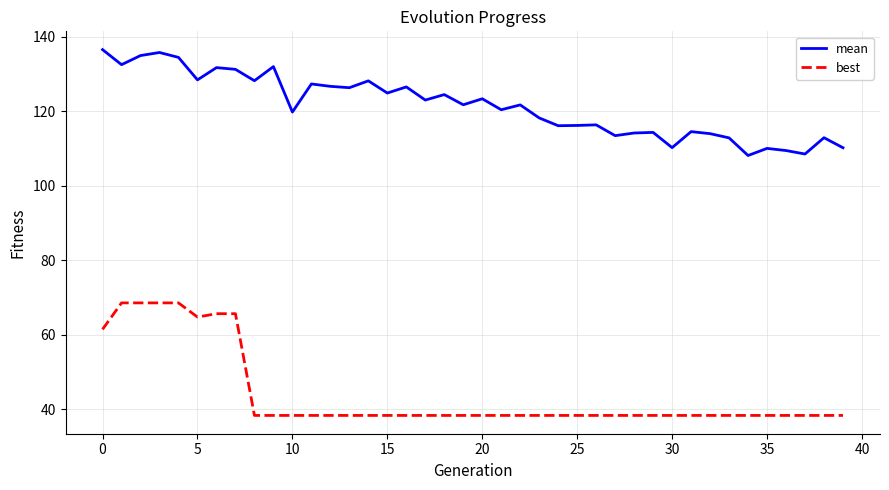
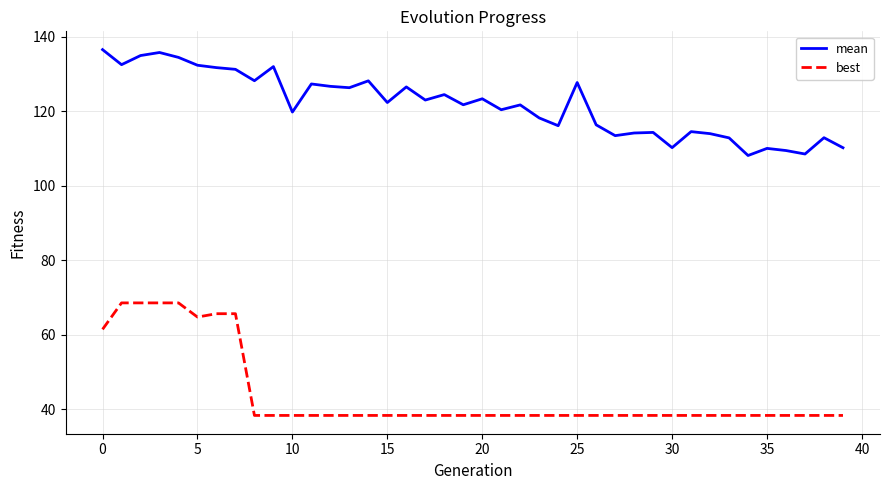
  {
    "mean": {
      "0": 137,
-     "5": 128,
+     "5": 132,
      "10": 120,
-     "15": 125,
+     "15": 122,
      "20": 123,
-     "25": 116,
+     "25": 128,
      "30": 110,
      "35": 110
    },
    "best": {
      "0": 62,
      "5": 65,
      "10": 38,
      "15": 38,
      "20": 38,
      "25": 38,
      "30": 38,
      "35": 38
    }
  }
